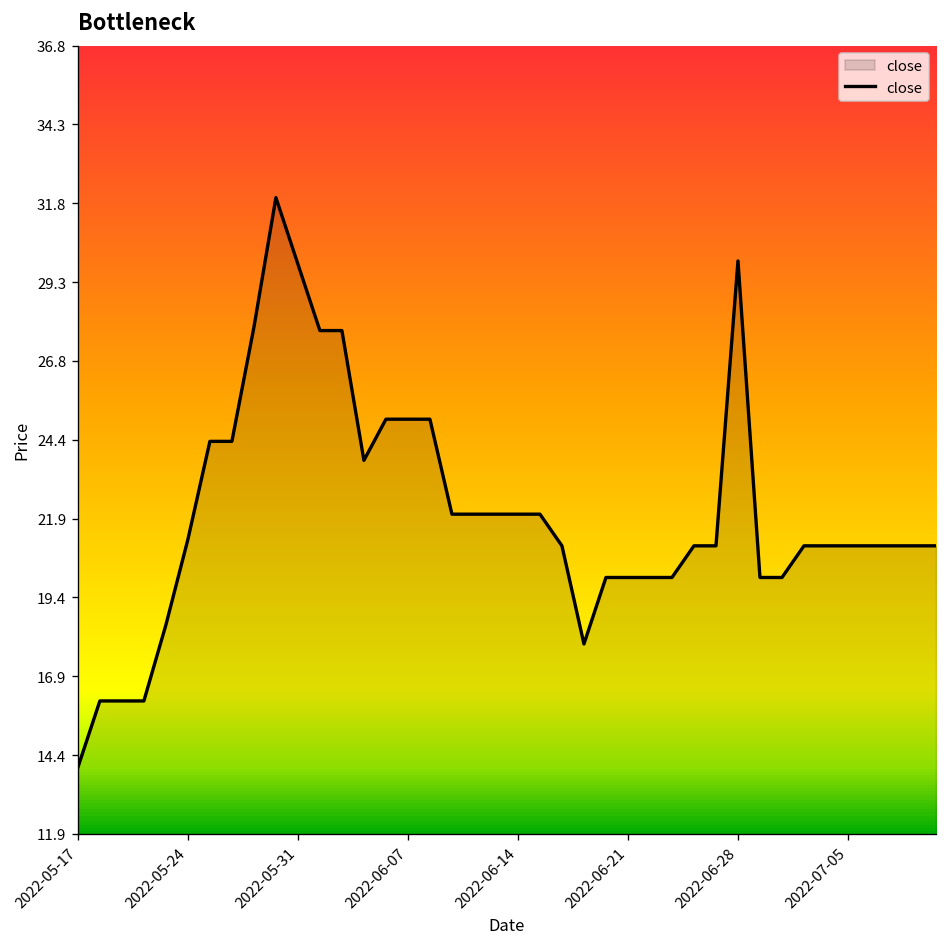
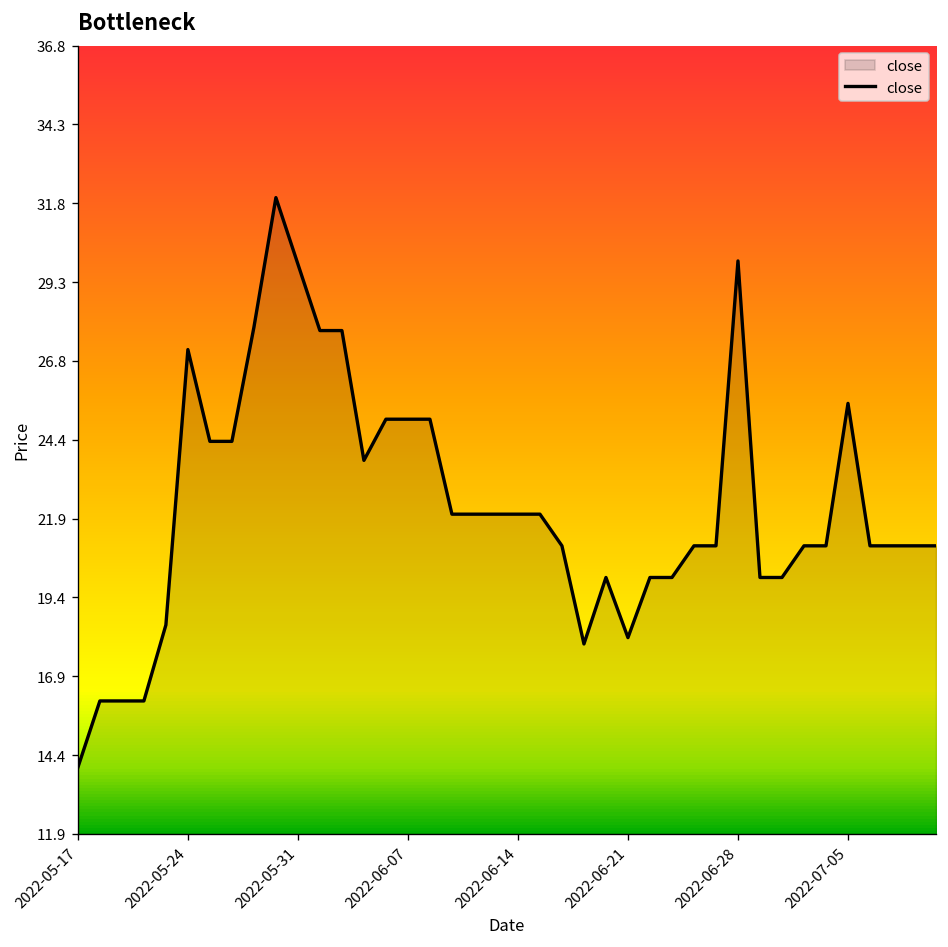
  {
    "2022-05-17": 14.0,
-   "2022-05-24": 21.2,
+   "2022-05-24": 27.2,
    "2022-05-31": 29.9,
    "2022-06-07": 25.0,
    "2022-06-14": 22.0,
-   "2022-06-21": 20.0,
+   "2022-06-21": 18.1,
    "2022-06-28": 30.0,
-   "2022-07-05": 21.0
+   "2022-07-05": 25.5
  }
